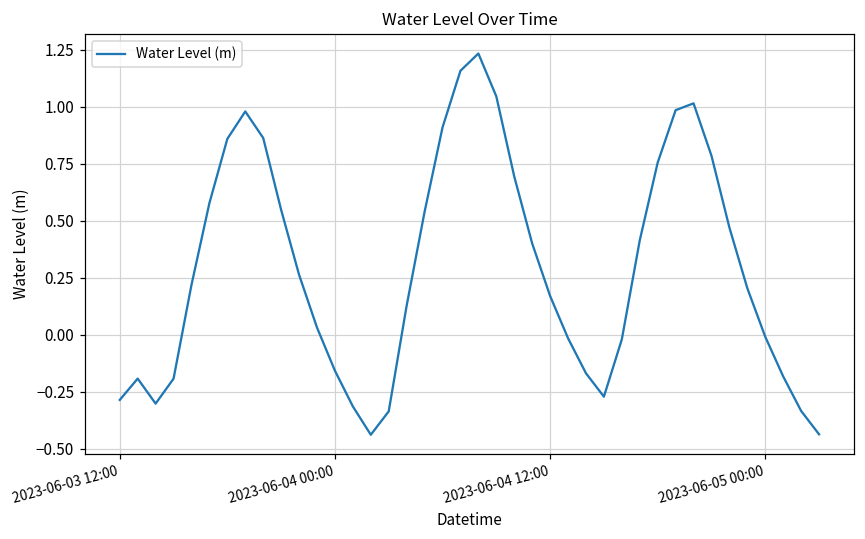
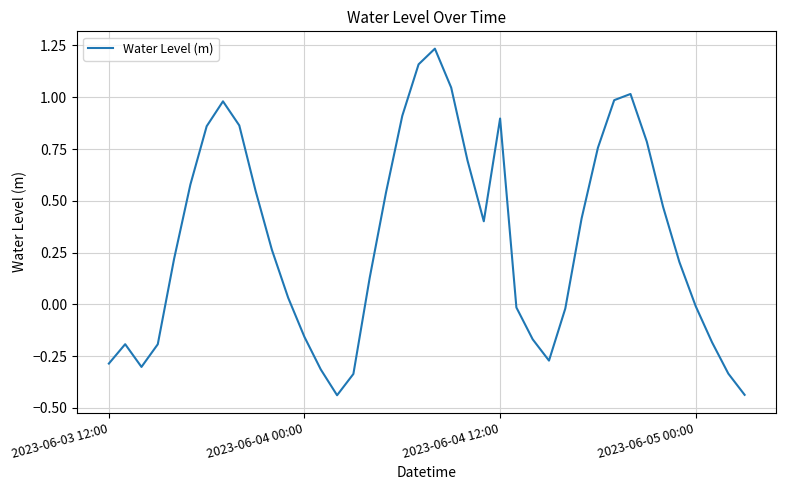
  {
    "2023-06-03 12:00": -0.29,
    "2023-06-04 00:00": -0.16,
-   "2023-06-04 12:00": 0.17,
+   "2023-06-04 12:00": 0.90,
    "2023-06-05 00:00": -0.01
  }
